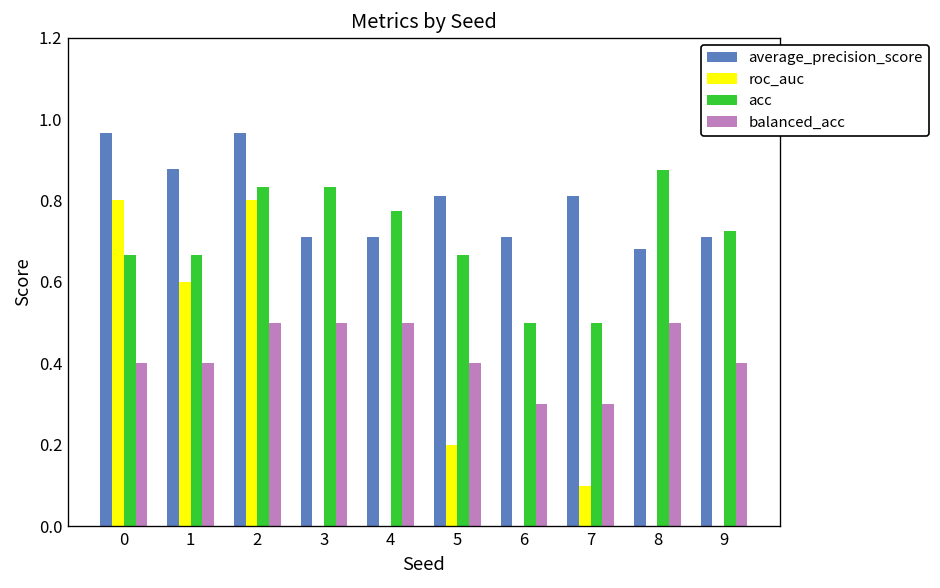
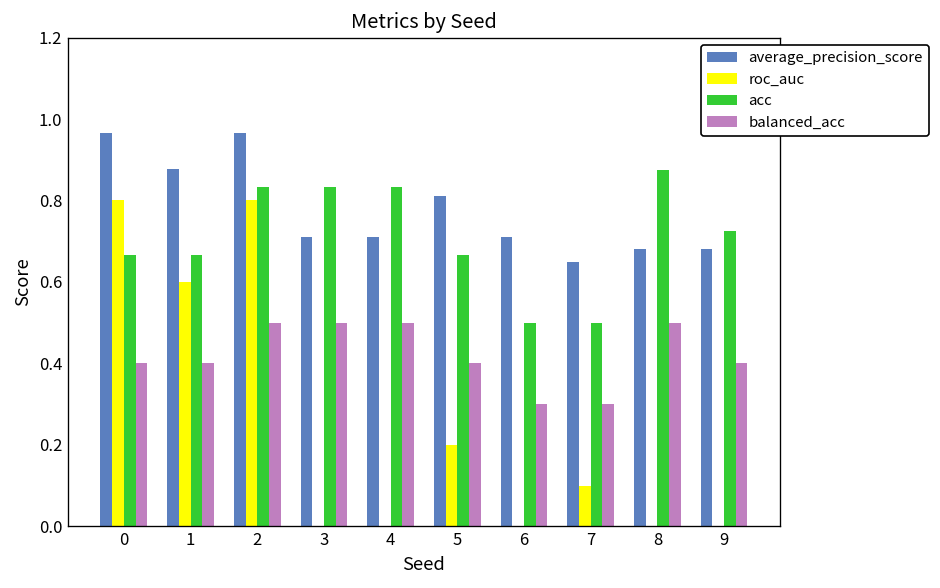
  {
    "average_precision_score": {
      "0": 0.97,
      "1": 0.88,
      "2": 0.97,
      "3": 0.71,
      "4": 0.71,
      "5": 0.81,
      "6": 0.71,
-     "7": 0.81,
+     "7": 0.65,
      "8": 0.68,
-     "9": 0.71
+     "9": 0.68
    },
    "roc_auc": {
      "0": 0.80,
      "1": 0.60,
      "2": 0.80,
      "3": 0.00,
      "4": 0.00,
      "5": 0.20,
      "6": 0.00,
      "7": 0.10,
      "8": 0.00,
      "9": 0.00
    },
    "acc": {
      "0": 0.67,
      "1": 0.67,
      "2": 0.83,
      "3": 0.83,
-     "4": 0.77,
+     "4": 0.83,
      "5": 0.67,
      "6": 0.50,
      "7": 0.50,
      "8": 0.87,
      "9": 0.73
    },
    "balanced_acc": {
      "0": 0.40,
      "1": 0.40,
      "2": 0.50,
      "3": 0.50,
      "4": 0.50,
      "5": 0.40,
      "6": 0.30,
      "7": 0.30,
      "8": 0.50,
      "9": 0.40
    }
  }
